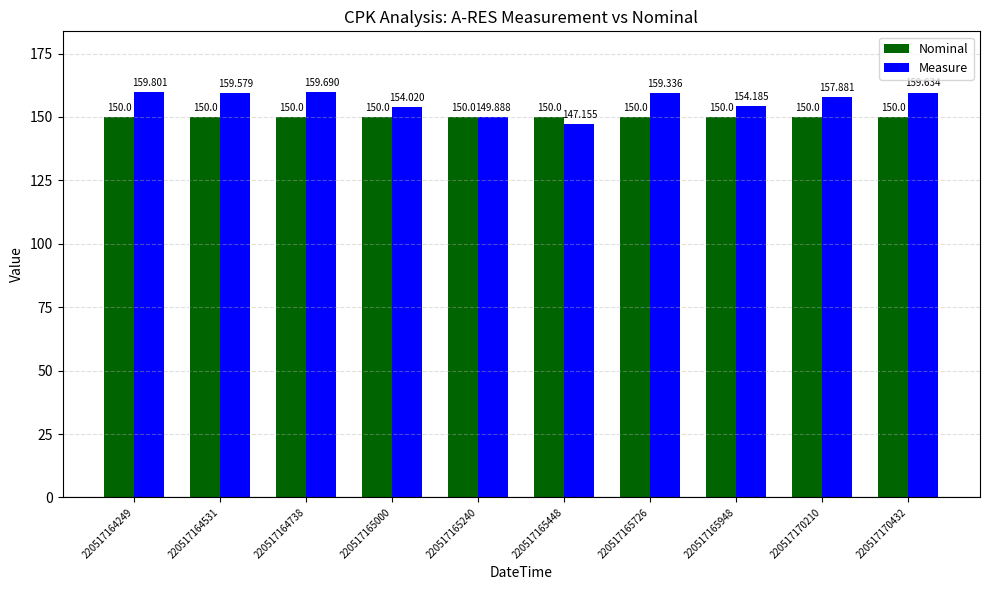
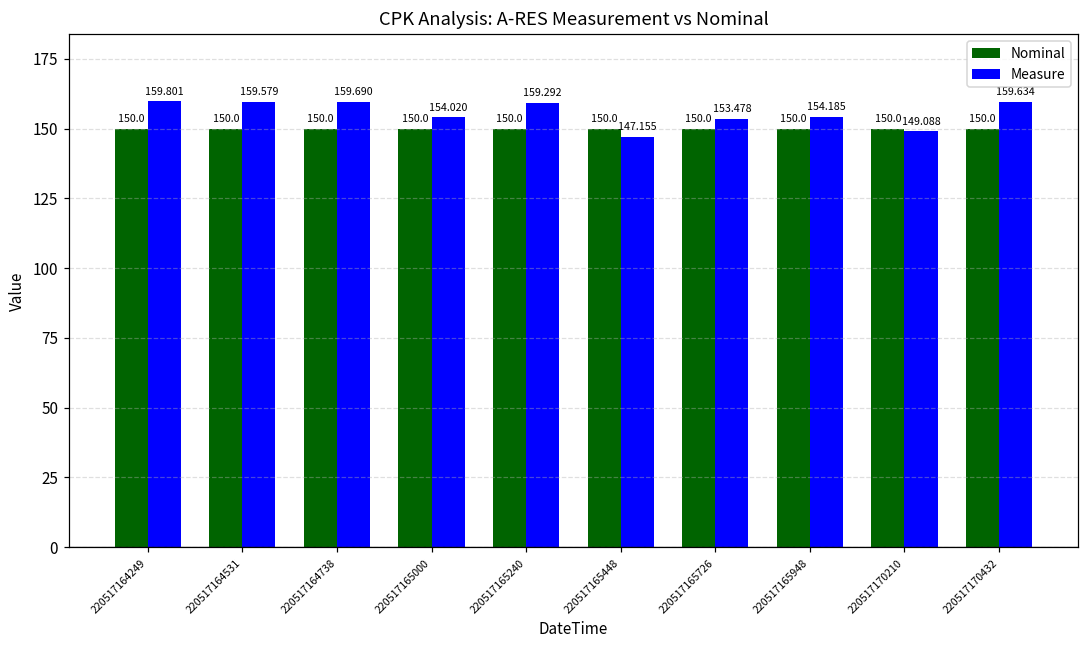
  {
    "Nominal": {
      "220517164249": 150.0,
      "220517164531": 150.0,
      "220517164738": 150.0,
      "220517165000": 150.0,
      "220517165240": 150.0,
      "220517165448": 150.0,
      "220517165726": 150.0,
      "220517165948": 150.0,
      "220517170210": 150.0,
      "220517170432": 150.0
    },
    "Measure": {
      "220517164249": 159.801,
      "220517164531": 159.579,
      "220517164738": 159.690,
      "220517165000": 154.020,
-     "220517165240": 149.888,
+     "220517165240": 159.292,
      "220517165448": 147.155,
-     "220517165726": 159.336,
+     "220517165726": 153.478,
      "220517165948": 154.185,
-     "220517170210": 157.881
+     "220517170210": 149.088
    }
  }
